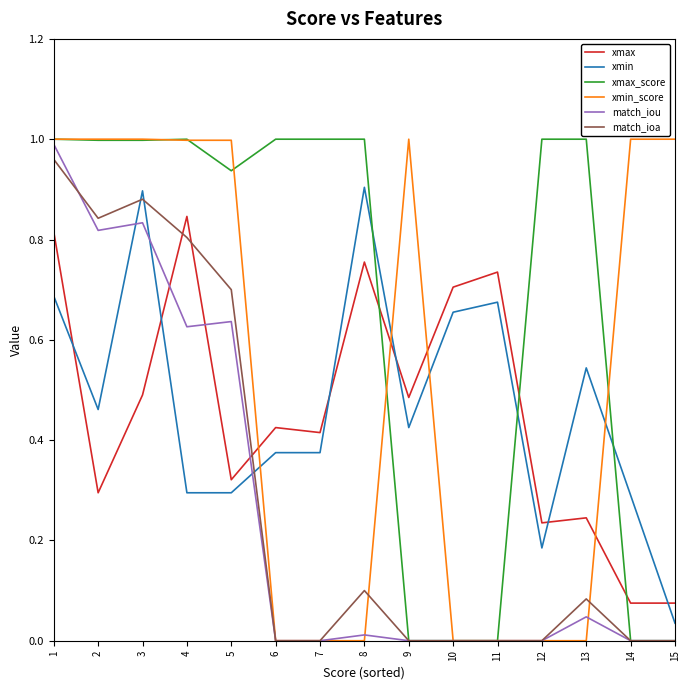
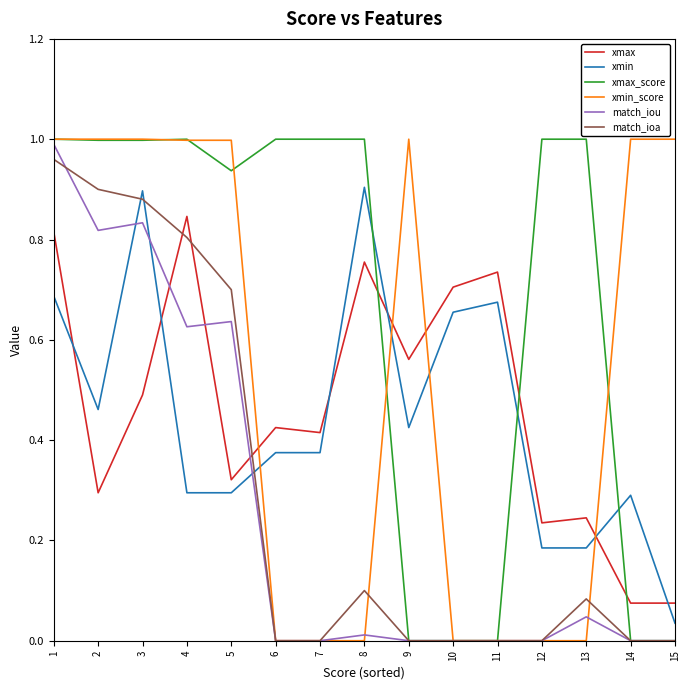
  {
    "xmax": {
      "1": 0.82,
      "2": 0.30,
      "3": 0.49,
      "4": 0.85,
      "5": 0.32,
      "6": 0.43,
      "7": 0.42,
      "8": 0.76,
-     "9": 0.49,
+     "9": 0.56,
      "10": 0.71,
      "11": 0.74,
      "12": 0.24,
      "13": 0.25,
      "14": 0.08,
      "15": 0.08
    },
    "xmin": {
      "1": 0.69,
      "2": 0.46,
      "3": 0.90,
      "4": 0.30,
      "5": 0.30,
      "6": 0.38,
      "7": 0.38,
      "8": 0.90,
      "9": 0.43,
      "10": 0.66,
      "11": 0.68,
      "12": 0.19,
-     "13": 0.54,
+     "13": 0.19,
      "14": 0.29,
      "15": 0.04
    },
    "xmax_score": {
      "5": 0.94,
      "6": 1.00,
      "7": 1.00,
      "8": 1.00,
      "12": 1.00,
      "13": 1.00
    },
    "xmin_score": {
      "5": 1.00,
      "8": 0.00,
      "9": 1.00,
      "13": 0.00,
      "14": 1.00,
      "15": 1.00
    },
    "match_iou": {
      "1": 0.99,
      "2": 0.82,
      "3": 0.83,
      "4": 0.63,
      "5": 0.64,
      "8": 0.01,
      "13": 0.05
    },
    "match_ioa": {
      "1": 0.96,
-     "2": 0.84,
+     "2": 0.90,
      "3": 0.88,
      "4": 0.80,
      "5": 0.70,
      "8": 0.10,
      "13": 0.08
    }
  }
